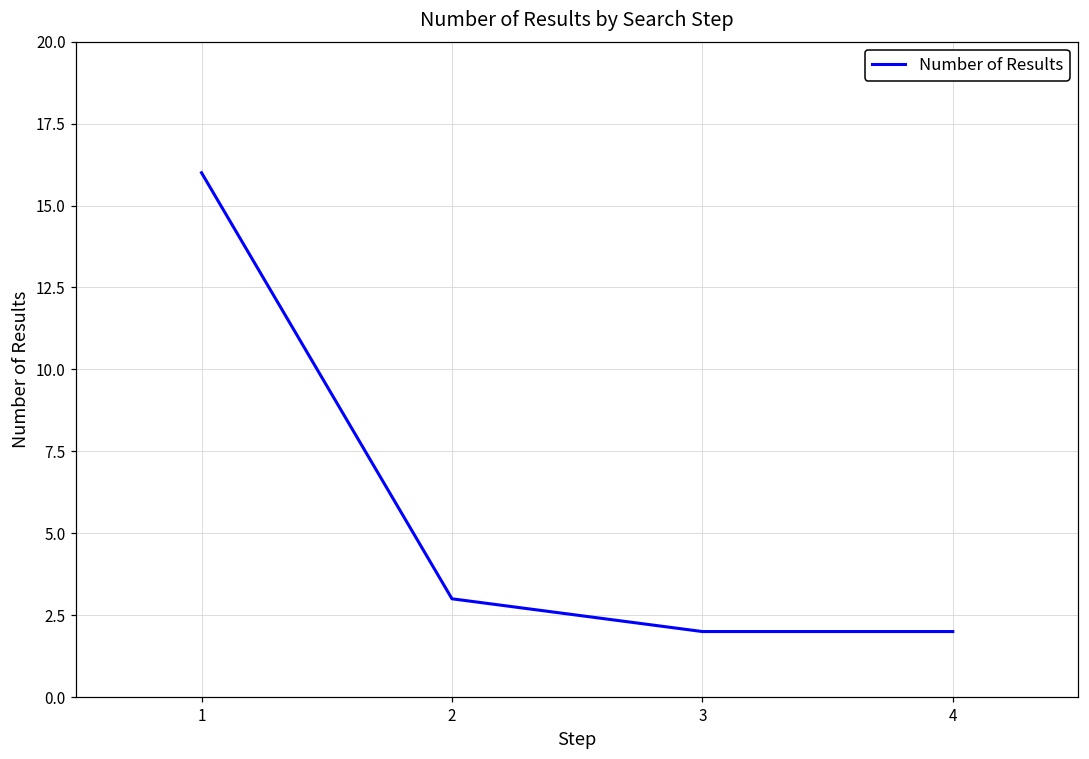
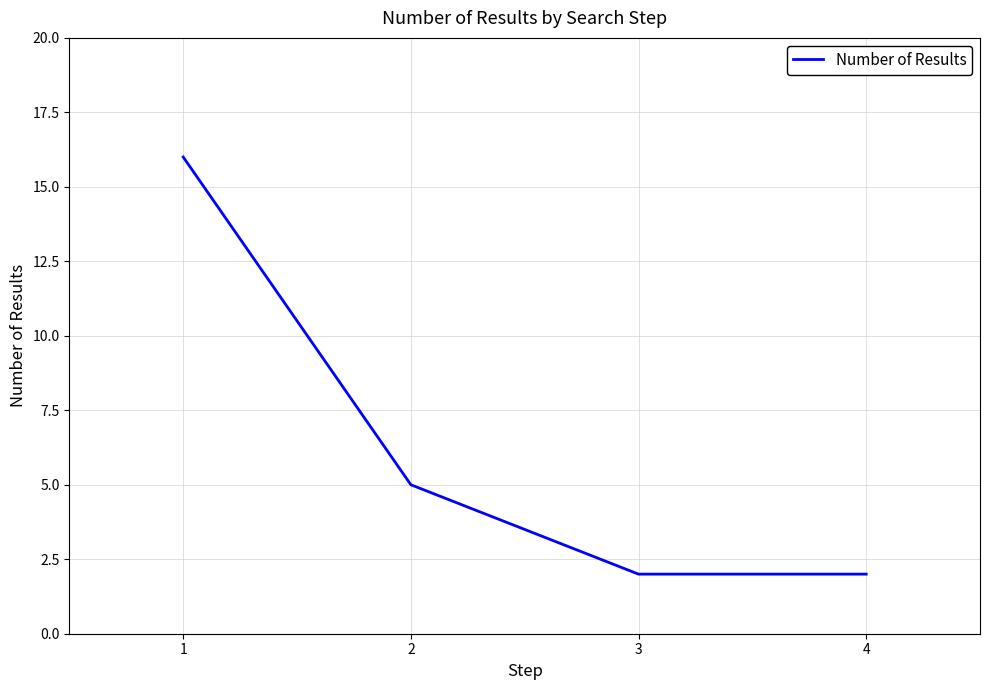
  {
    "1": 16,
-   "2": 3,
+   "2": 5,
    "3": 2,
    "4": 2
  }
